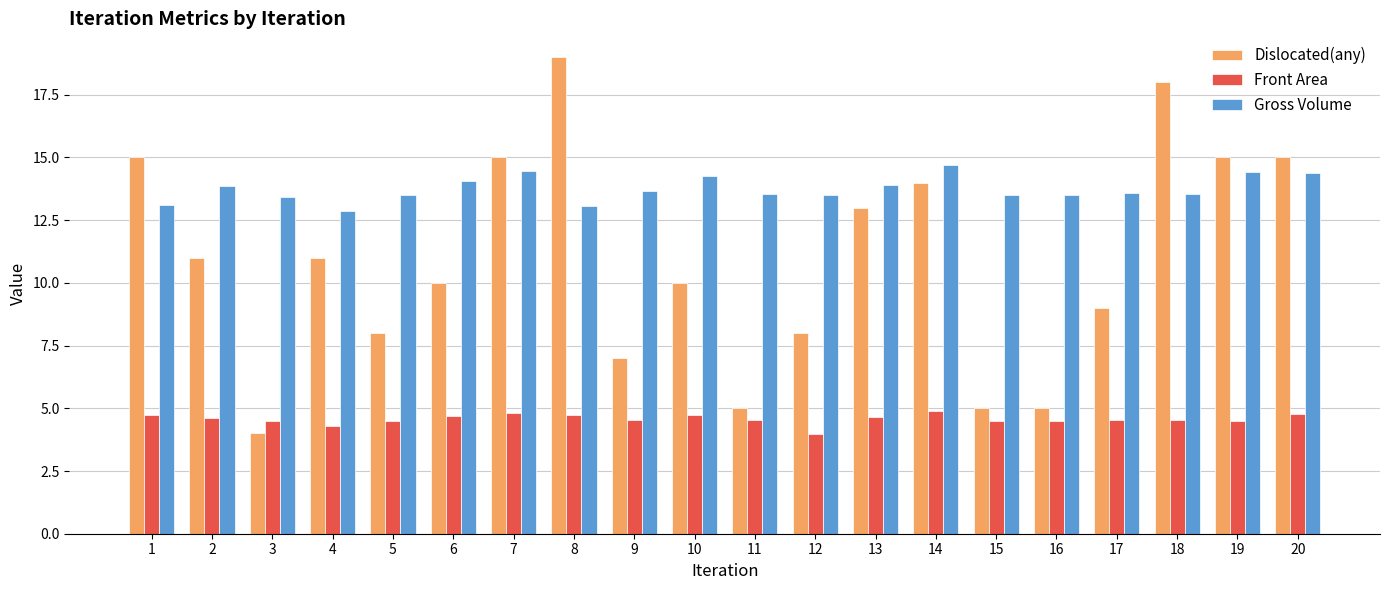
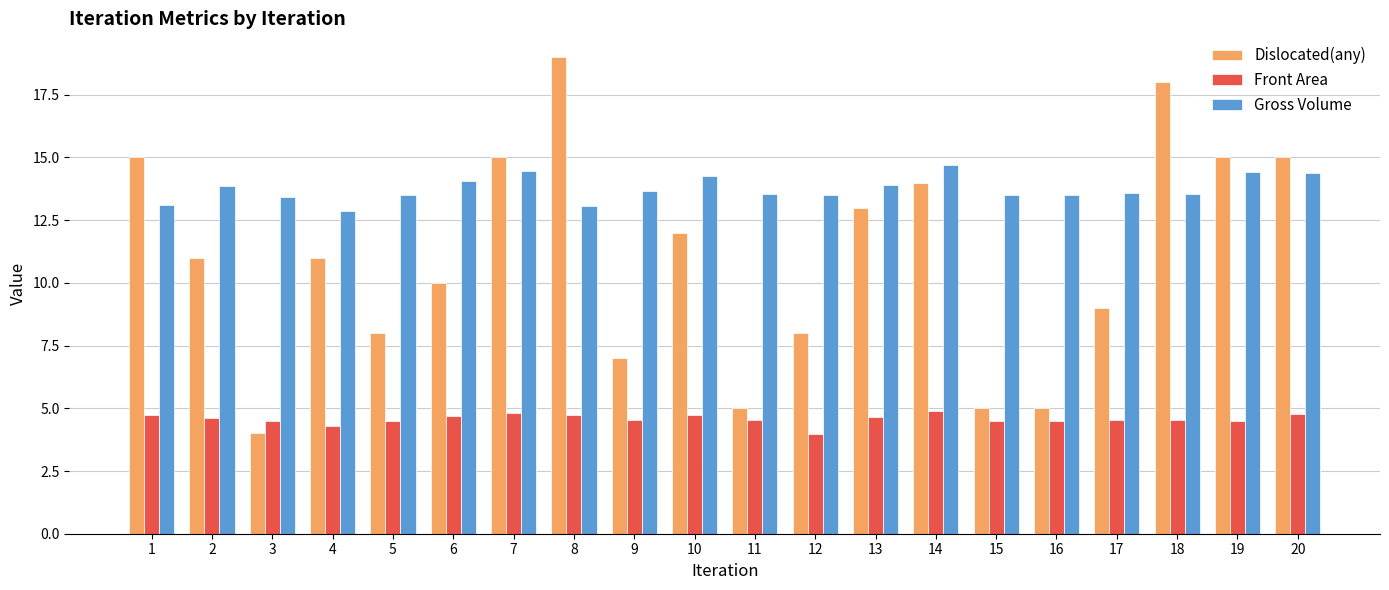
  {
    "Dislocated(any)": {
      "1": 15,
      "2": 11,
      "3": 4,
      "4": 11,
      "5": 8,
      "6": 10,
      "7": 15,
      "8": 19,
      "9": 7,
-     "10": 10,
+     "10": 12,
      "11": 5,
      "12": 8,
      "13": 13,
      "14": 14,
      "15": 5,
      "16": 5,
      "17": 9,
      "18": 18,
      "19": 15,
      "20": 15
    },
    "Front Area": {
      "1": 4.7,
      "2": 4.6,
      "3": 4.5,
      "4": 4.3,
      "5": 4.5,
      "6": 4.7,
      "7": 4.8,
      "8": 4.7,
      "9": 4.6,
      "10": 4.8,
      "11": 4.5,
      "12": 4,
      "13": 4.6,
      "14": 4.9,
      "15": 4.5,
      "16": 4.5,
      "17": 4.5,
      "18": 4.5,
      "19": 4.5,
      "20": 4.8
    },
    "Gross Volume": {
      "1": 13.1,
      "2": 13.9,
      "3": 13.4,
      "4": 12.9,
      "5": 13.5,
      "6": 14,
      "7": 14.5,
      "8": 13,
      "9": 13.7,
      "10": 14.3,
      "11": 13.6,
      "12": 13.5,
      "13": 14,
      "14": 14.7,
      "15": 13.5,
      "16": 13.5,
      "17": 13.6,
      "18": 13.6,
      "19": 14.4,
      "20": 14.4
    }
  }
